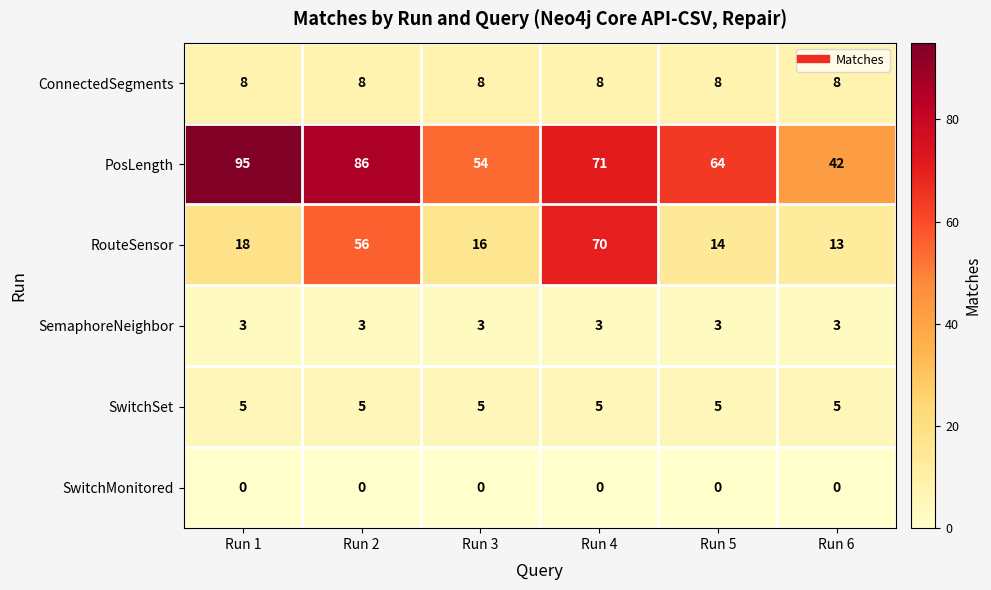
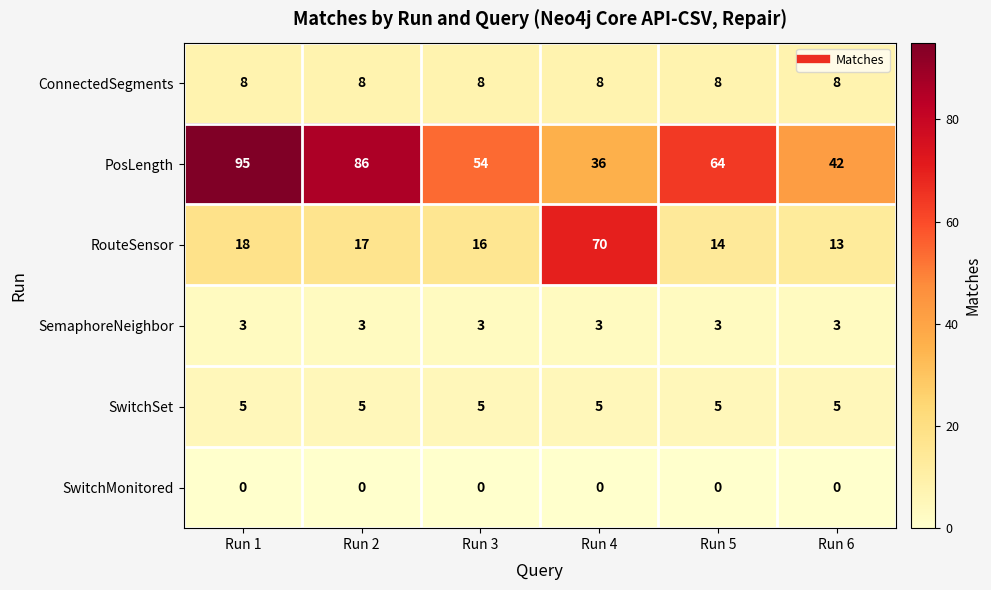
  {
    "ConnectedSegments": {
      "Run 1": 8,
      "Run 2": 8,
      "Run 3": 8,
      "Run 4": 8,
      "Run 5": 8,
      "Run 6": 8
    },
    "PosLength": {
      "Run 1": 95,
      "Run 2": 86,
      "Run 3": 54,
-     "Run 4": 71,
+     "Run 4": 36,
      "Run 5": 64,
      "Run 6": 42
    },
    "RouteSensor": {
      "Run 1": 18,
-     "Run 2": 56,
+     "Run 2": 17,
      "Run 3": 16,
      "Run 4": 70,
      "Run 5": 14,
      "Run 6": 13
    },
    "SemaphoreNeighbor": {
      "Run 1": 3,
      "Run 2": 3,
      "Run 3": 3,
      "Run 4": 3,
      "Run 5": 3,
      "Run 6": 3
    },
    "SwitchSet": {
      "Run 1": 5,
      "Run 2": 5,
      "Run 3": 5,
      "Run 4": 5,
      "Run 5": 5,
      "Run 6": 5
    },
    "SwitchMonitored": {
      "Run 1": 0,
      "Run 2": 0,
      "Run 3": 0,
      "Run 4": 0,
      "Run 5": 0,
      "Run 6": 0
    }
  }
